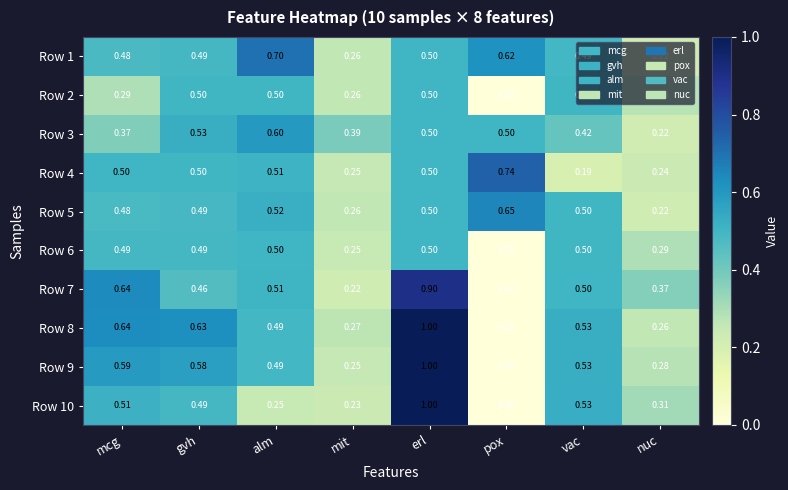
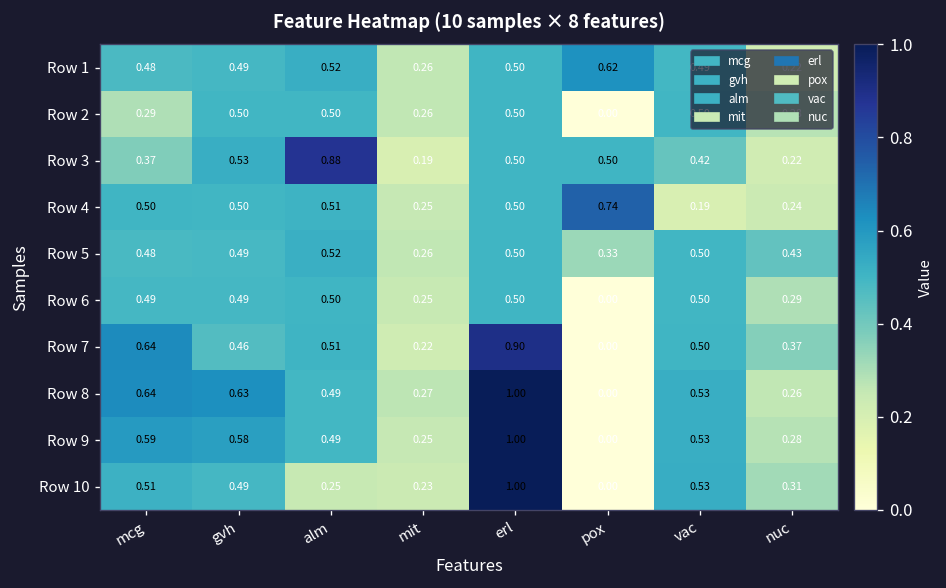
  {
    "Row 1": {
      "mcg": 0.48,
      "gvh": 0.49,
-     "alm": 0.70,
+     "alm": 0.52,
      "mit": 0.26,
      "erl": 0.50,
      "pox": 0.62
    },
    "Row 2": {
      "mcg": 0.29,
      "gvh": 0.50,
      "alm": 0.50,
      "mit": 0.26,
      "erl": 0.50
    },
    "Row 3": {
      "mcg": 0.37,
      "gvh": 0.53,
-     "alm": 0.60,
-     "mit": 0.39,
+     "alm": 0.88,
+     "mit": 0.19,
      "erl": 0.50,
      "pox": 0.50,
      "vac": 0.42,
      "nuc": 0.22
    },
    "Row 4": {
      "mcg": 0.50,
      "gvh": 0.50,
      "alm": 0.51,
      "mit": 0.25,
      "erl": 0.50,
      "pox": 0.74,
      "vac": 0.19,
      "nuc": 0.24
    },
    "Row 5": {
      "mcg": 0.48,
      "gvh": 0.49,
      "alm": 0.52,
      "mit": 0.26,
      "erl": 0.50,
-     "pox": 0.65,
+     "pox": 0.33,
      "vac": 0.50,
-     "nuc": 0.22
+     "nuc": 0.43
    },
    "Row 6": {
      "mcg": 0.49,
      "gvh": 0.49,
      "alm": 0.50,
      "mit": 0.25,
      "erl": 0.50,
      "vac": 0.50,
      "nuc": 0.29
    },
    "Row 7": {
      "mcg": 0.64,
      "gvh": 0.46,
      "alm": 0.51,
      "mit": 0.22,
      "erl": 0.90,
      "vac": 0.50,
      "nuc": 0.37
    },
    "Row 8": {
      "mcg": 0.64,
      "gvh": 0.63,
      "alm": 0.49,
      "mit": 0.27,
      "erl": 1.00,
      "vac": 0.53,
      "nuc": 0.26
    },
    "Row 9": {
      "mcg": 0.59,
      "gvh": 0.58,
      "alm": 0.49,
      "mit": 0.25,
      "erl": 1.00,
      "vac": 0.53,
      "nuc": 0.28
    },
    "Row 10": {
      "mcg": 0.51,
      "gvh": 0.49,
      "alm": 0.25,
      "mit": 0.23,
      "erl": 1.00,
      "vac": 0.53,
      "nuc": 0.31
    }
  }
